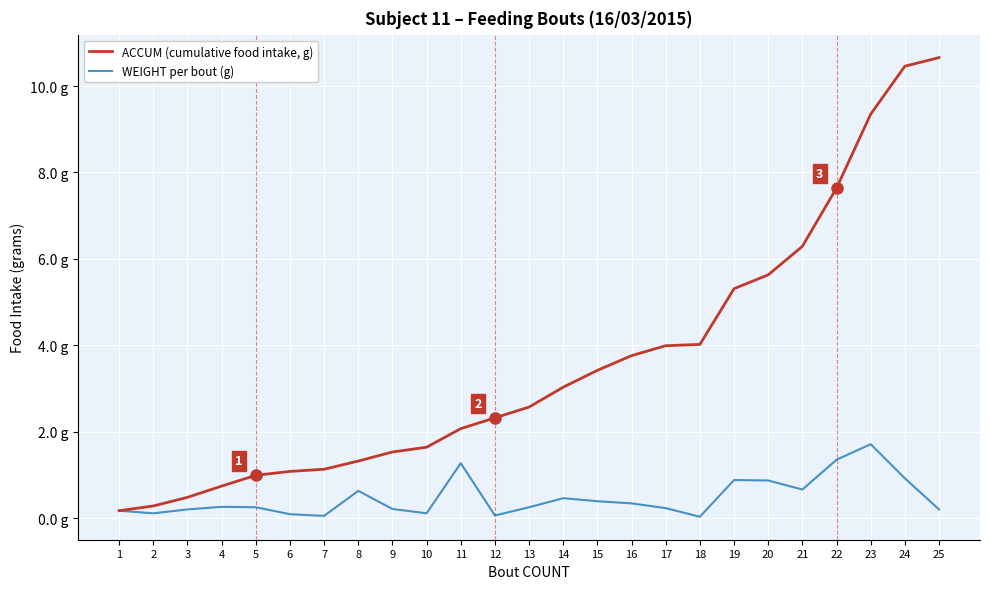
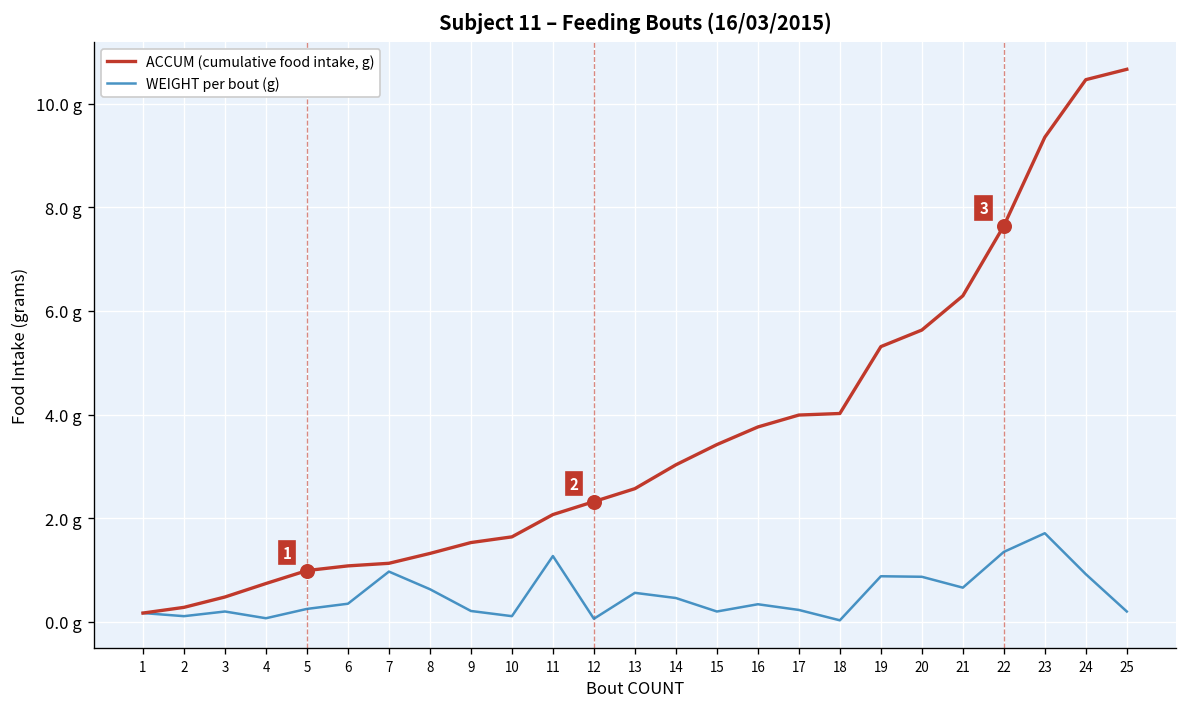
  {
    "WEIGHT per bout (g)": {
      "2": "0.1 g",
      "3": "0.2 g",
-     "4": "0.3 g",
+     "4": "0.1 g",
      "5": "0.3 g",
-     "6": "0.1 g",
-     "7": "0.1 g",
+     "6": "0.4 g",
+     "7": "1.0 g",
      "8": "0.6 g",
      "9": "0.2 g",
      "10": "0.1 g",
      "11": "1.3 g",
      "12": "0.1 g",
-     "13": "0.3 g",
+     "13": "0.6 g",
      "14": "0.5 g",
-     "15": "0.4 g",
+     "15": "0.2 g",
      "16": "0.3 g",
      "17": "0.2 g",
      "18": "0.0 g",
      "19": "0.9 g",
      "20": "0.9 g",
      "21": "0.7 g",
      "22": "1.4 g",
      "23": "1.7 g",
      "24": "0.9 g",
      "25": "0.2 g"
    }
  }
